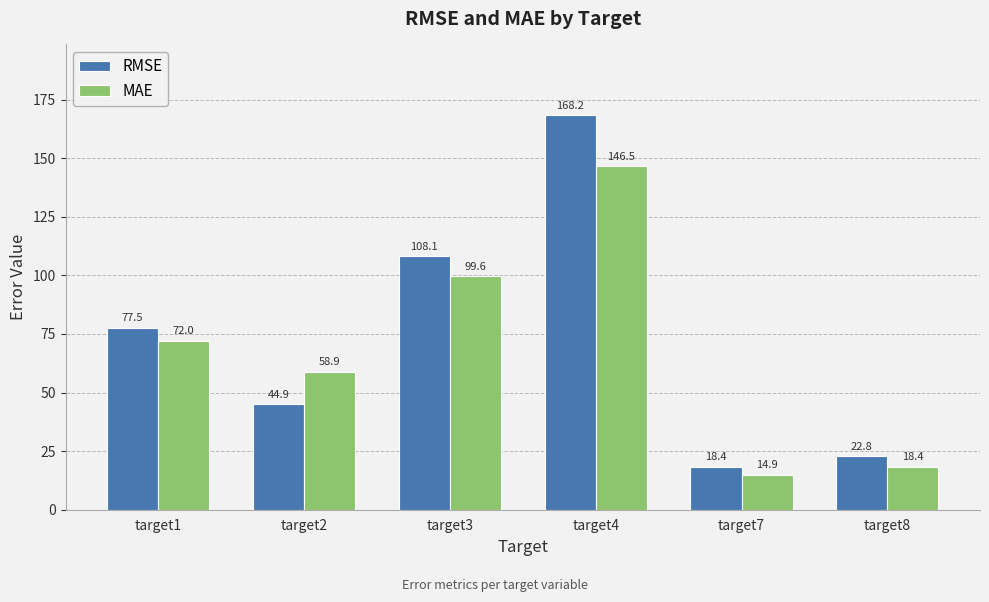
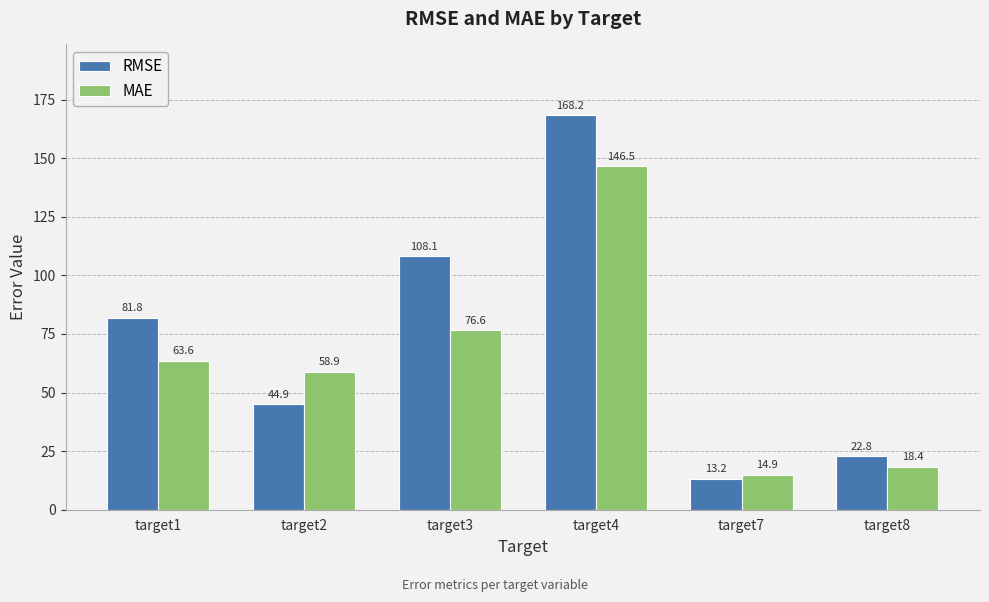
  {
    "RMSE": {
-     "target1": 77.5,
+     "target1": 81.8,
      "target2": 44.9,
      "target3": 108.1,
      "target4": 168.2,
-     "target7": 18.4,
+     "target7": 13.2,
      "target8": 22.8
    },
    "MAE": {
-     "target1": 72.0,
+     "target1": 63.6,
      "target2": 58.9,
-     "target3": 99.6,
+     "target3": 76.6,
      "target4": 146.5,
      "target7": 14.9,
      "target8": 18.4
    }
  }
